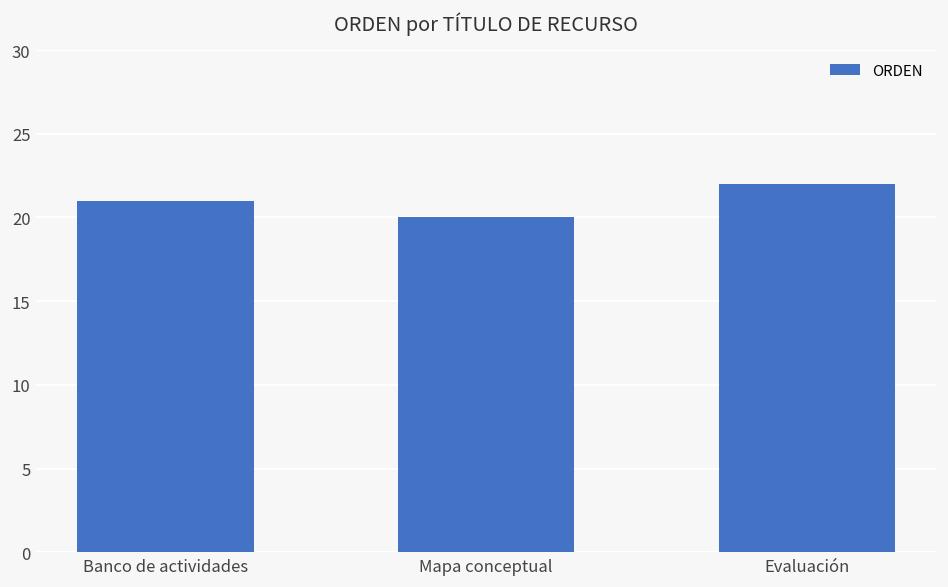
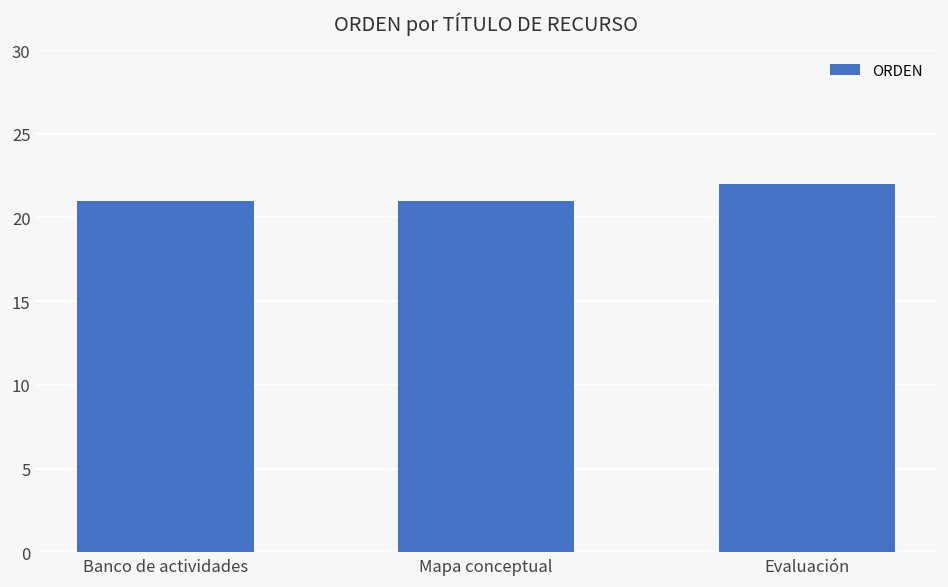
  {
    "Banco de actividades": 21,
-   "Mapa conceptual": 20,
+   "Mapa conceptual": 21,
    "Evaluación": 22
  }
